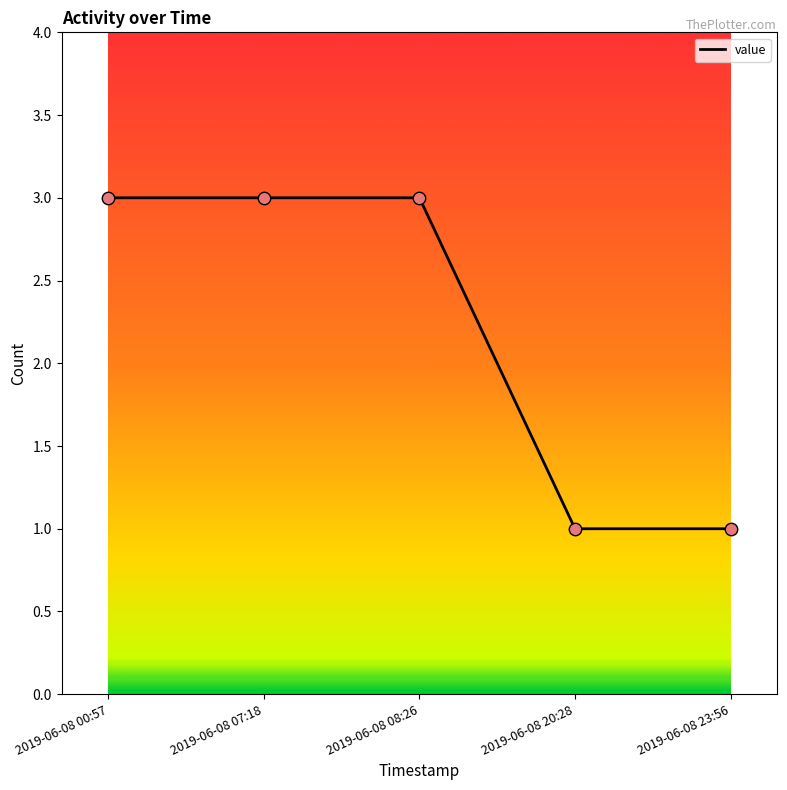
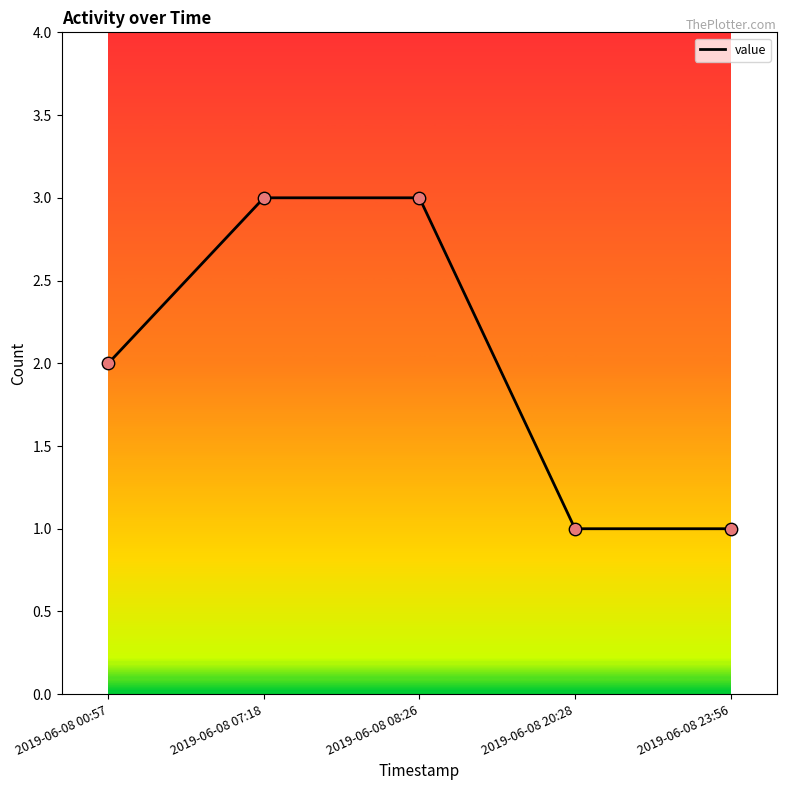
  {
-   "2019-06-08 00:57": 3,
+   "2019-06-08 00:57": 2,
    "2019-06-08 07:18": 3,
    "2019-06-08 08:26": 3,
    "2019-06-08 20:28": 1,
    "2019-06-08 23:56": 1
  }
